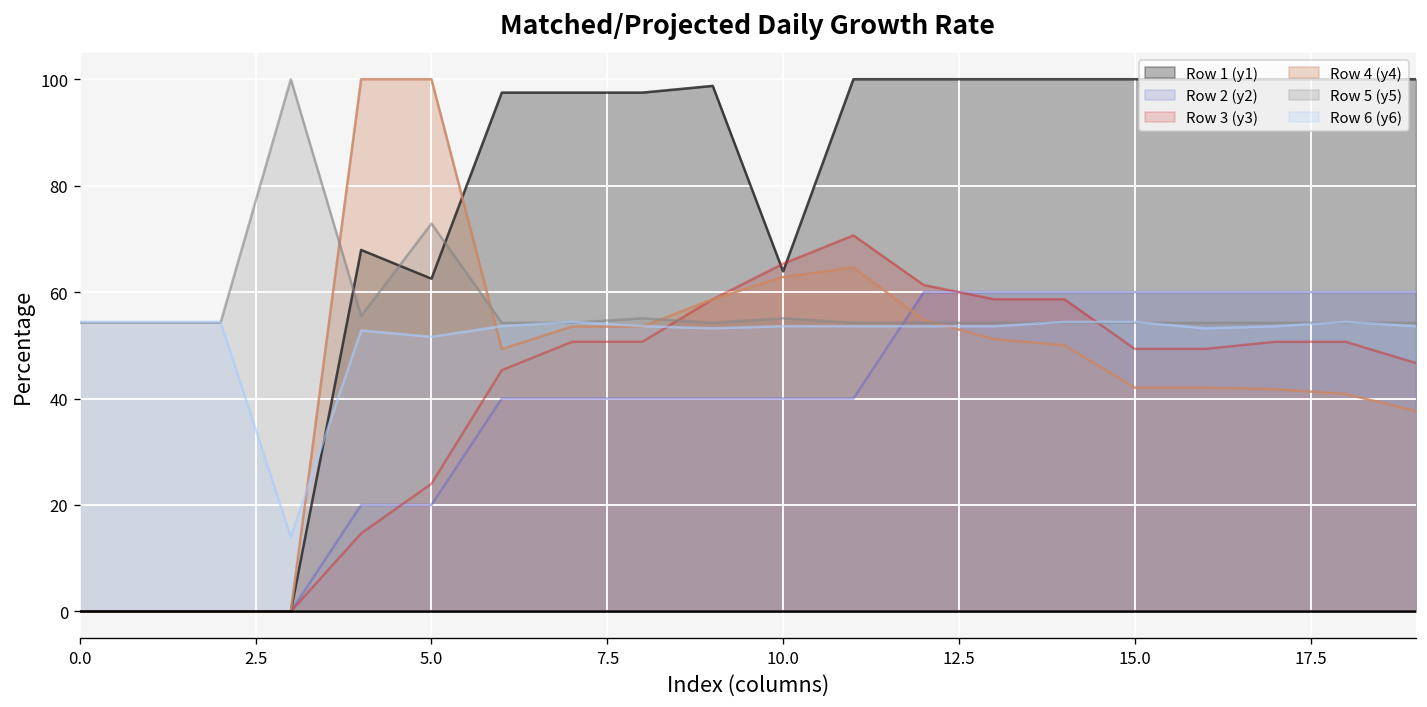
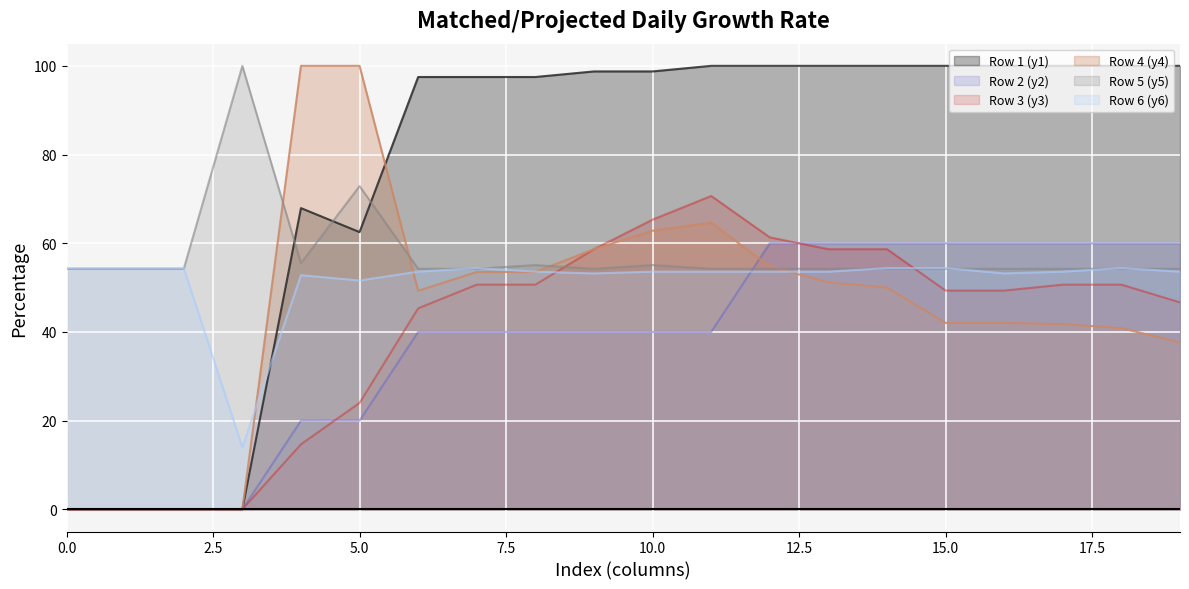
  {
    "Row 1 (y1)": {
      "5.0": 63,
-     "10.0": 64,
+     "10.0": 99,
      "15.0": 100
    }
  }
